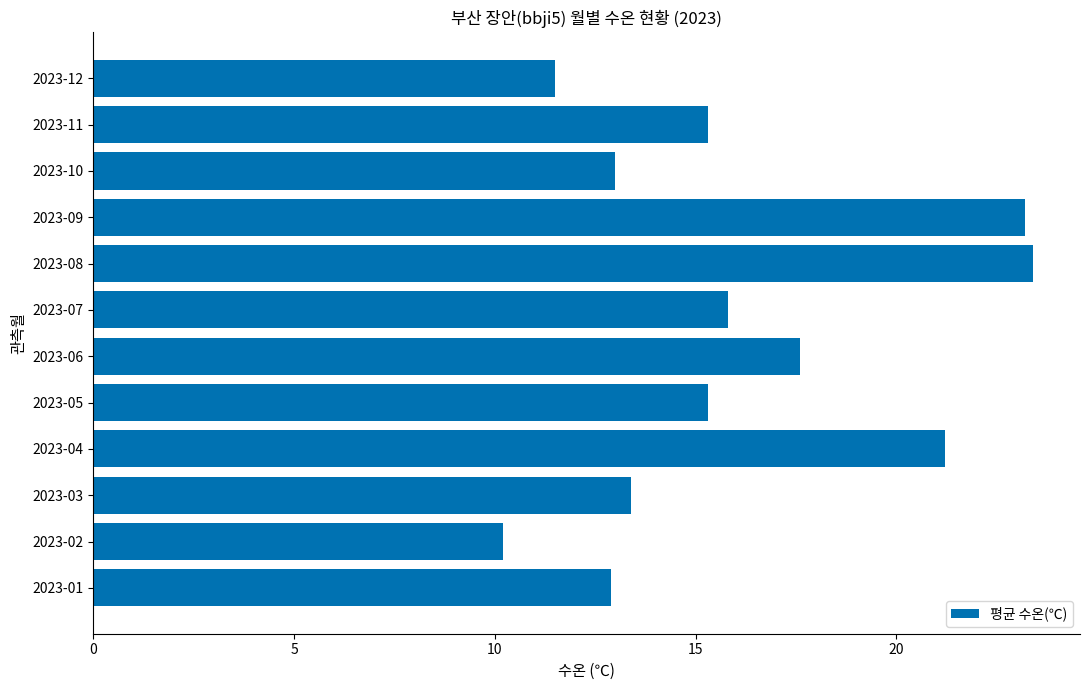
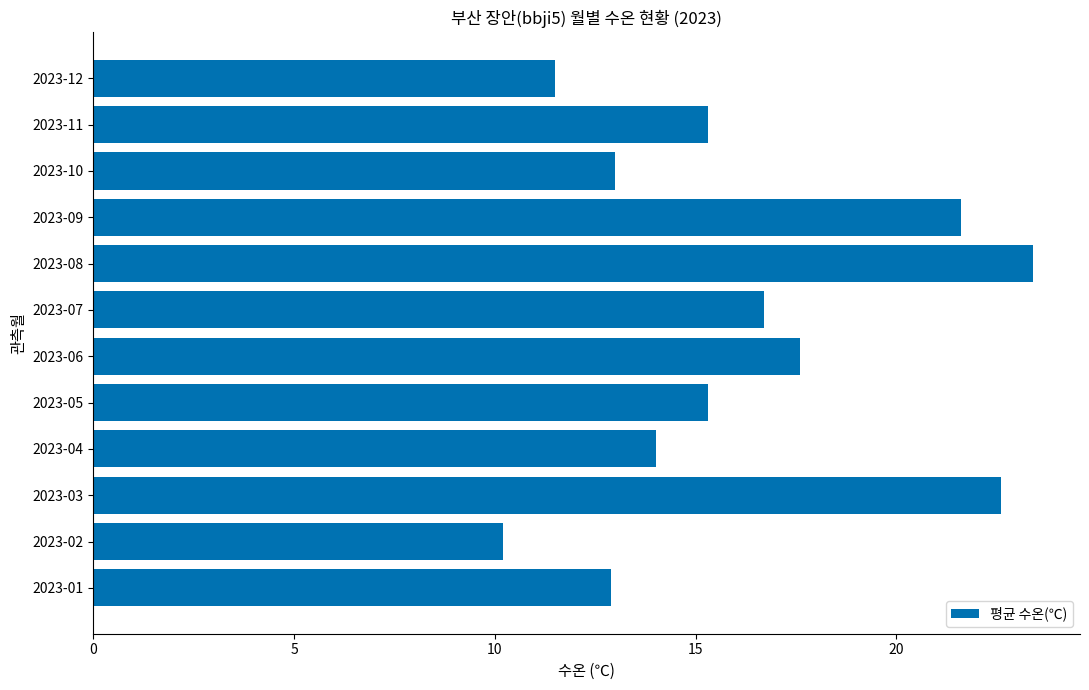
  {
    "2023-12": 11.5,
    "2023-11": 15.3,
    "2023-10": 13.0,
-   "2023-09": 23.2,
+   "2023-09": 21.6,
    "2023-08": 23.4,
-   "2023-07": 15.8,
+   "2023-07": 16.7,
    "2023-06": 17.6,
    "2023-05": 15.3,
-   "2023-04": 21.2,
-   "2023-03": 13.4,
+   "2023-04": 14.0,
+   "2023-03": 22.6,
    "2023-02": 10.2,
    "2023-01": 12.9
  }
